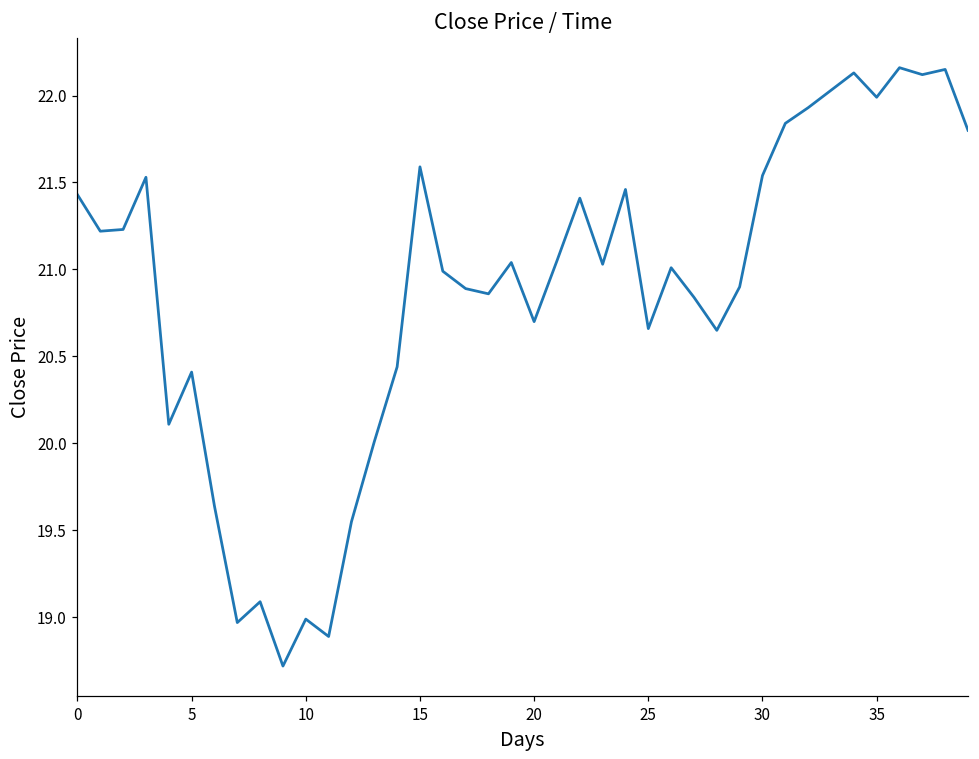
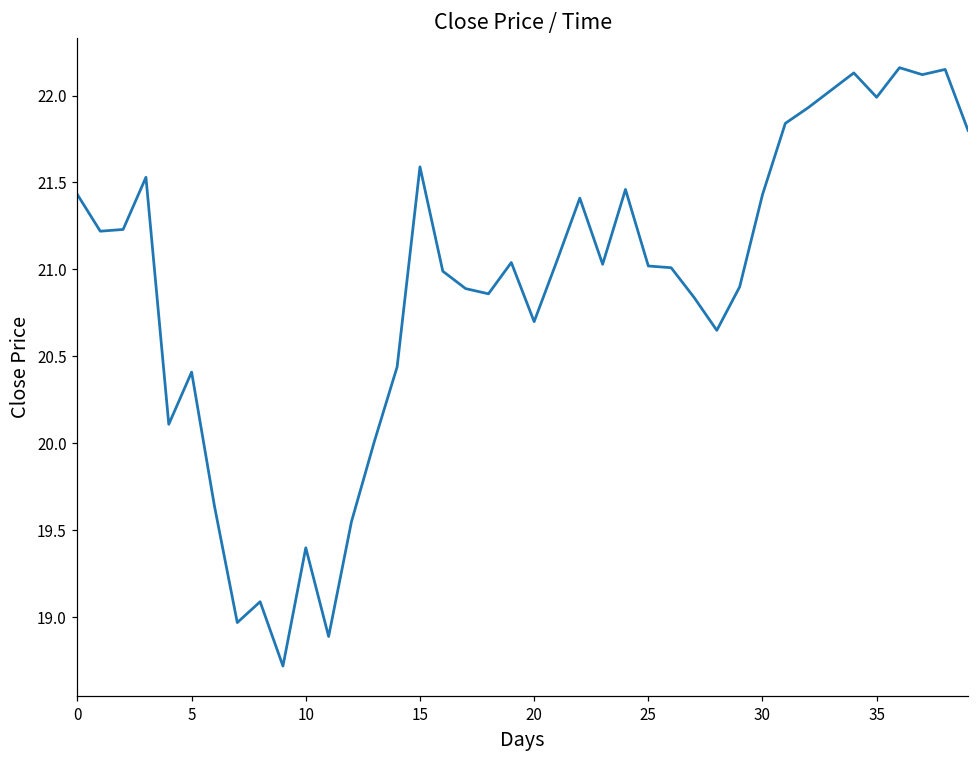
  {
    "0": 21.43,
    "5": 20.41,
-   "10": 18.99,
+   "10": 19.40,
    "15": 21.59,
    "20": 20.70,
-   "25": 20.66,
-   "30": 21.54,
+   "25": 21.02,
+   "30": 21.43,
    "35": 21.99
  }
